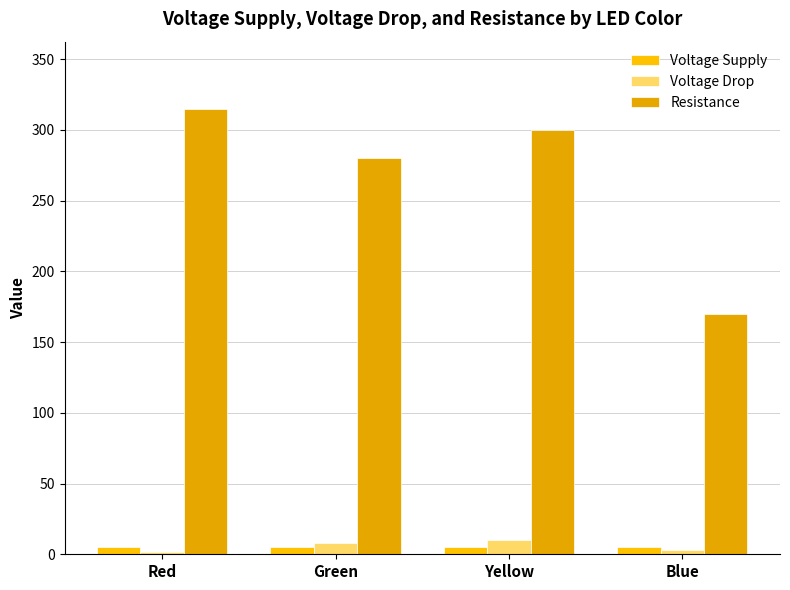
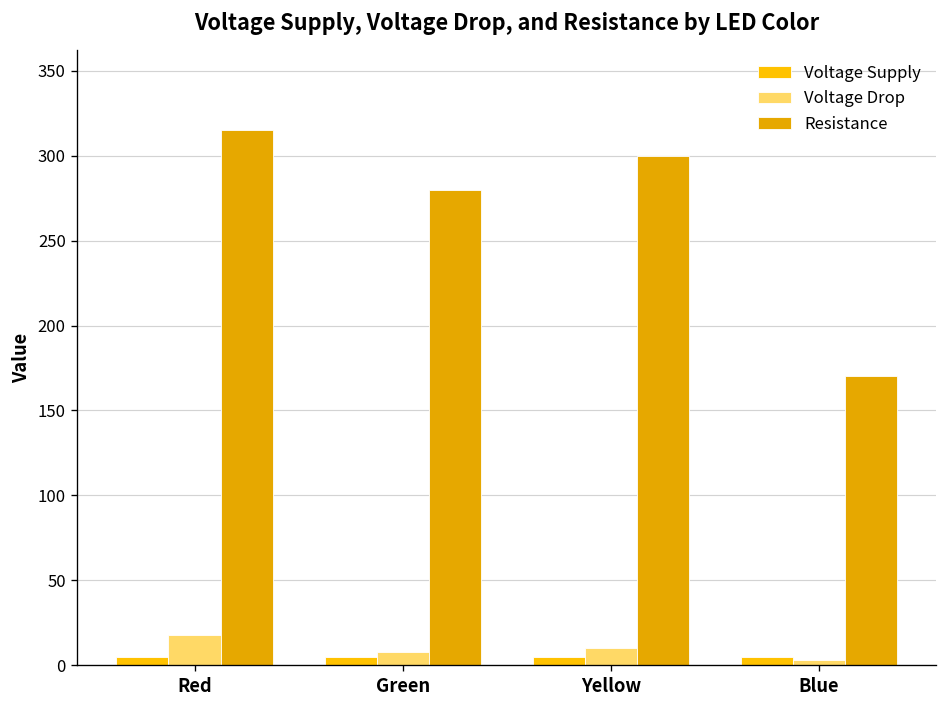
  {
    "Voltage Drop": {
-     "Red": 2,
+     "Red": 18,
      "Green": 8,
      "Yellow": 10,
      "Blue": 3
    }
  }
